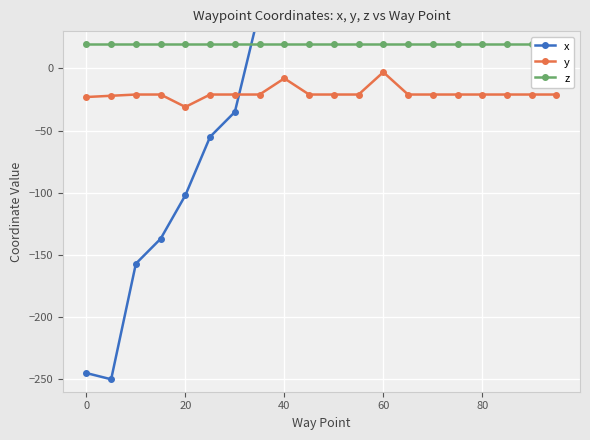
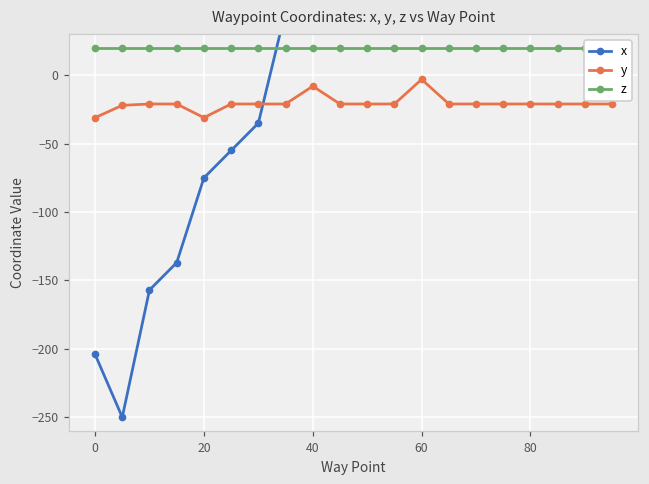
  {
    "x": {
-     "0": -245,
-     "20": -102
+     "0": -204,
+     "20": -75
    },
    "y": {
-     "0": -23,
+     "0": -31,
      "20": -31,
      "40": -8,
      "60": -3,
      "80": -21
    },
    "z": {
      "0": 20,
      "20": 20,
      "40": 20,
      "60": 20,
      "80": 20
    }
  }
